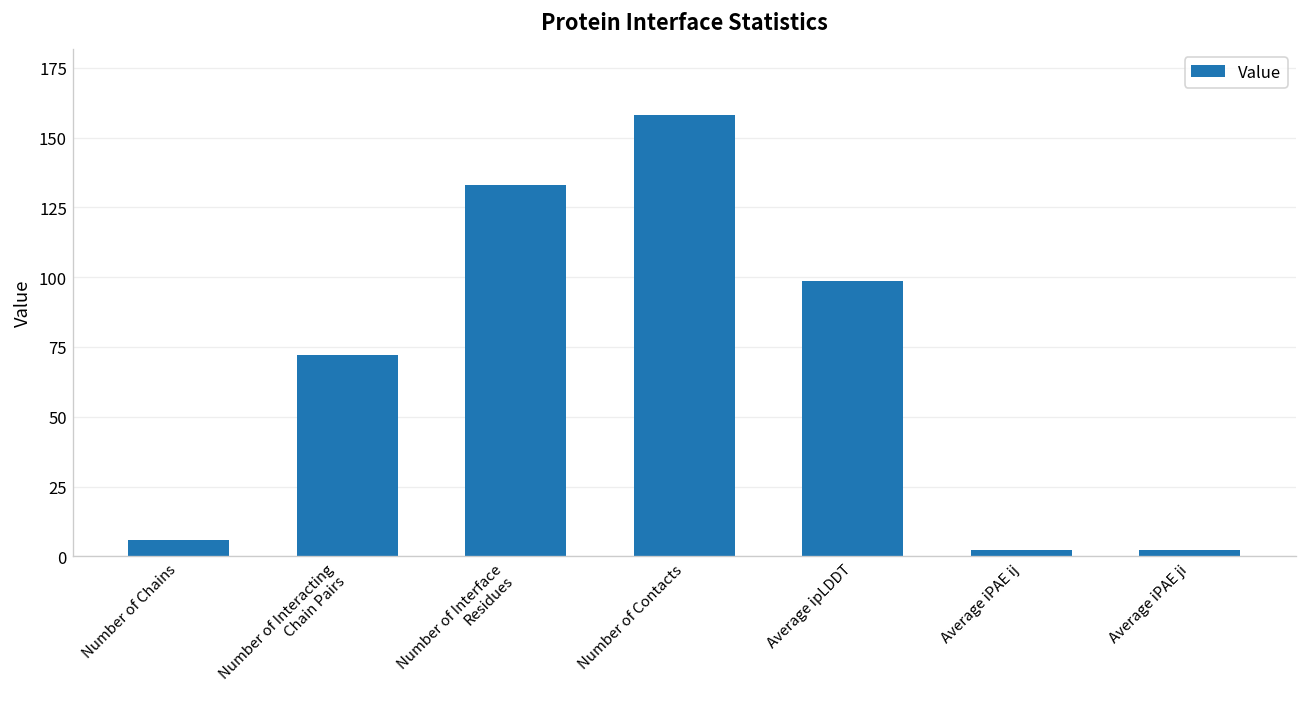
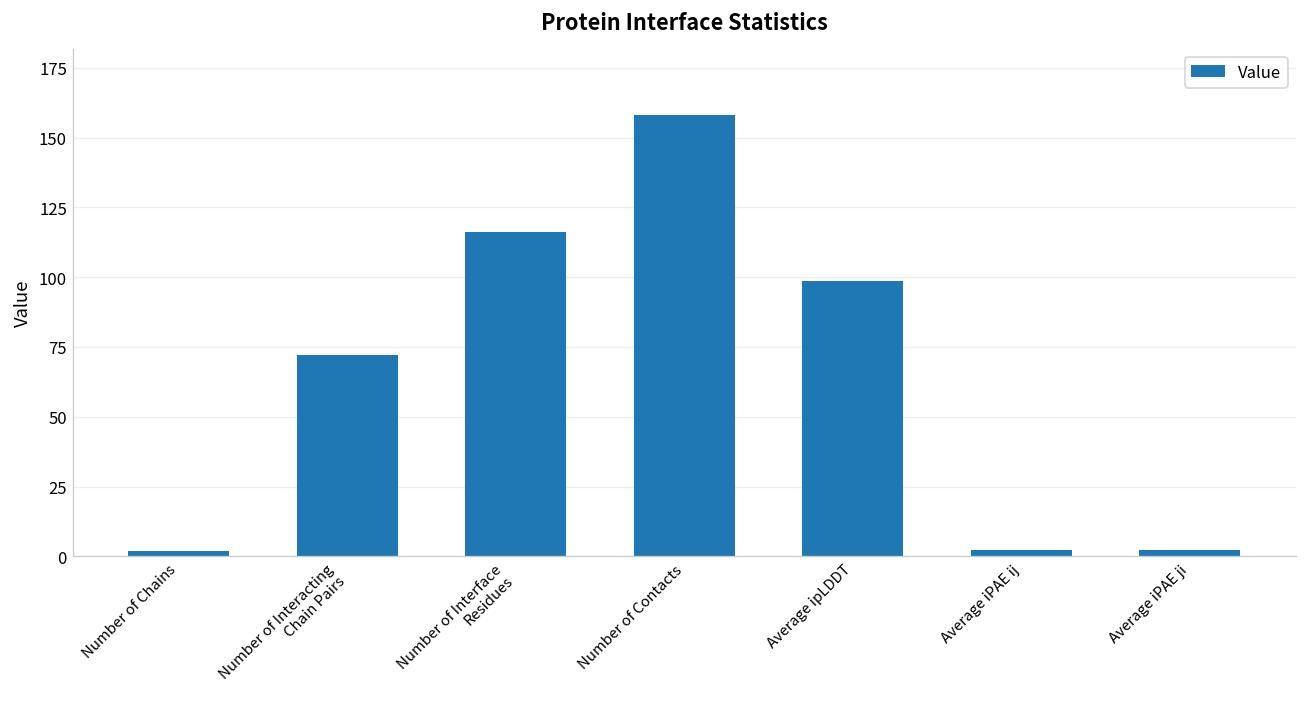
  {
-   "Number of Chains": 6,
+   "Number of Chains": 2,
    "Number of Interacting Chain Pairs": 72,
-   "Number of Interface Residues": 133,
+   "Number of Interface Residues": 116,
    "Number of Contacts": 158,
    "Average ipLDDT": 99,
    "Average iPAE ij": 2,
    "Average iPAE ji": 2
  }
